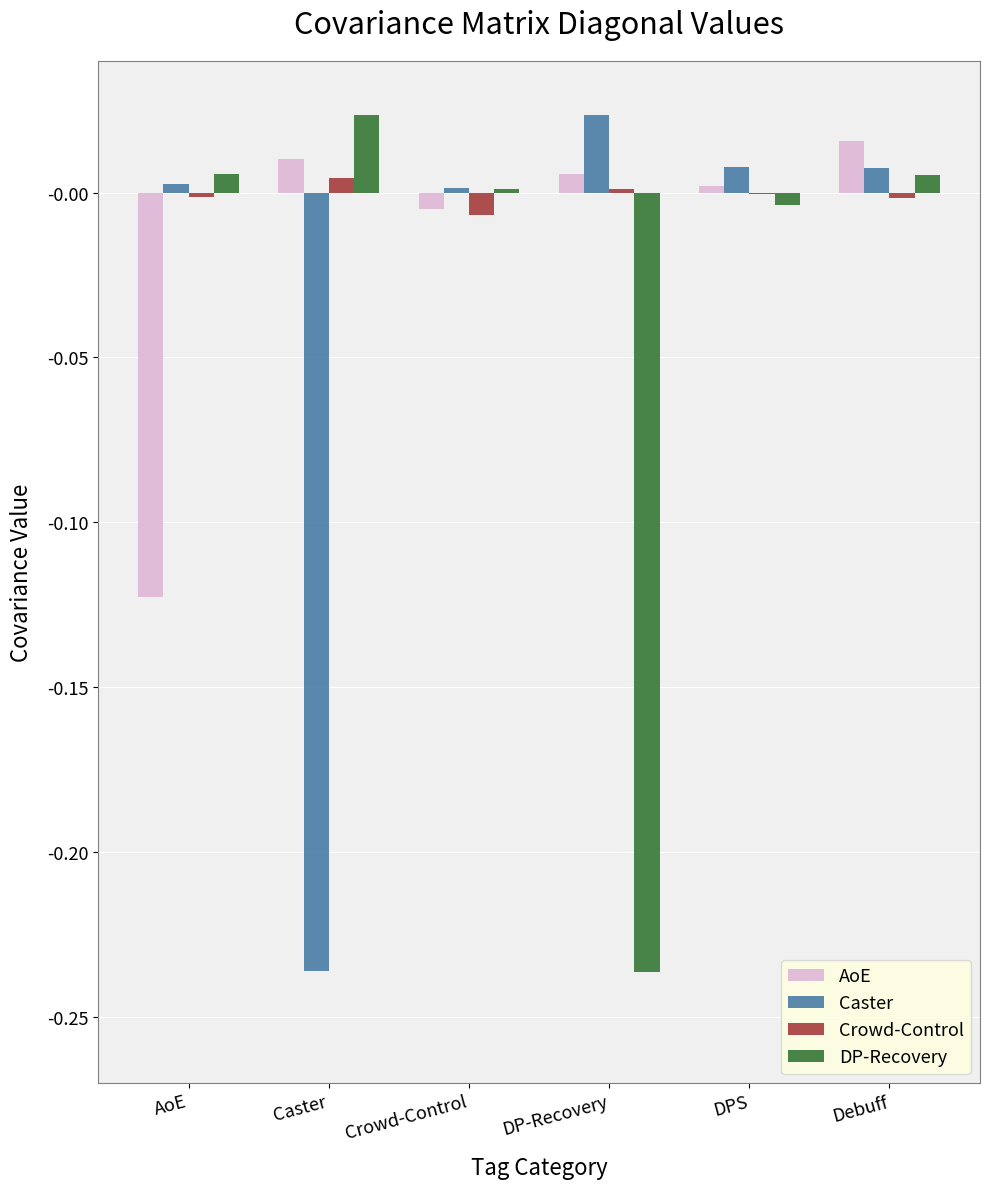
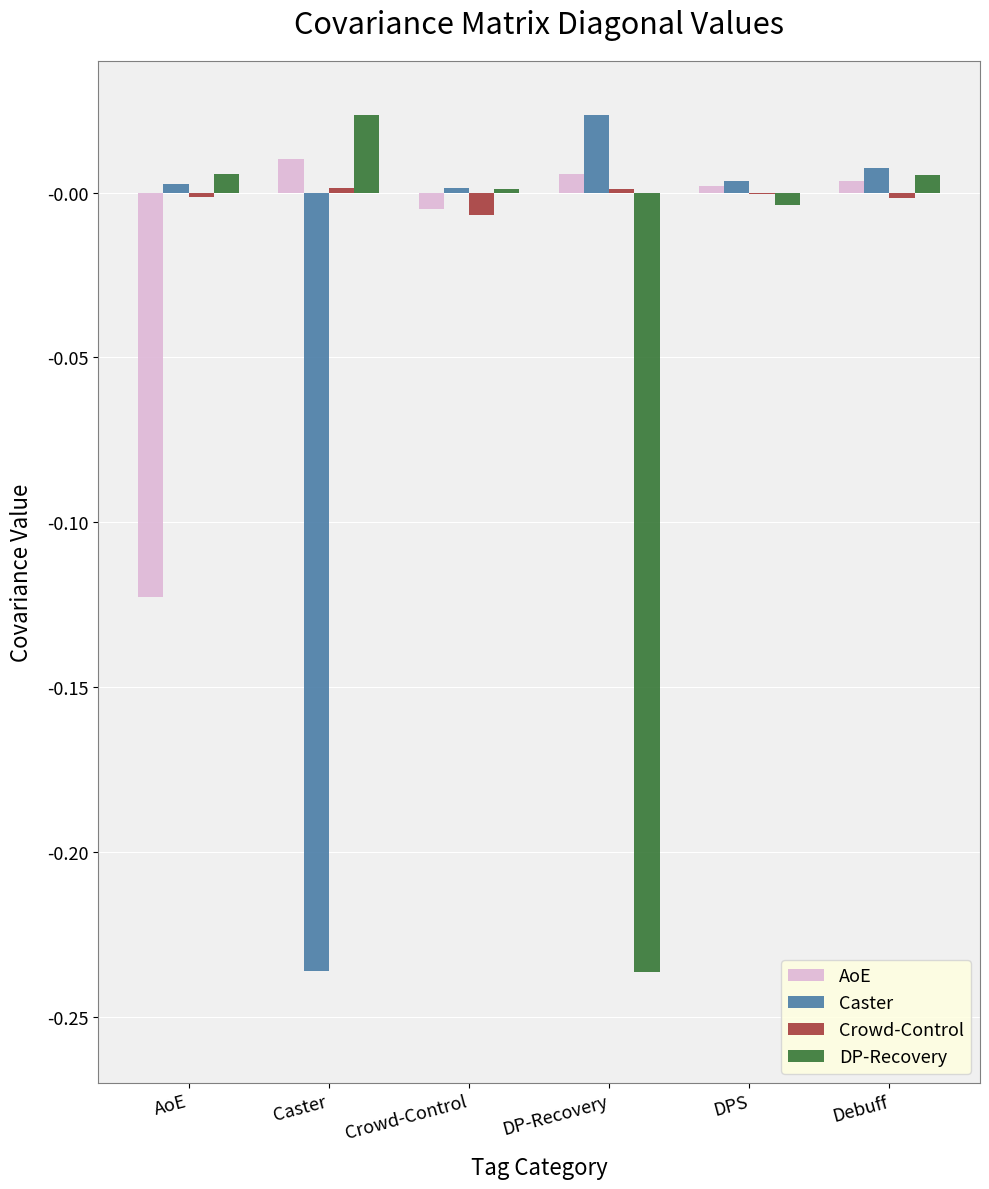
  {
    "AoE": {
      "AoE": -0.123,
      "Caster": 0.010,
      "Crowd-Control": -0.005,
      "DP-Recovery": 0.006,
      "DPS": 0.002,
-     "Debuff": 0.016
+     "Debuff": 0.003
    },
    "Caster": {
      "AoE": 0.003,
      "Caster": -0.236,
      "Crowd-Control": 0.001,
      "DP-Recovery": 0.024,
-     "DPS": 0.008,
+     "DPS": 0.004,
      "Debuff": 0.007
    },
    "Crowd-Control": {
      "AoE": -0.001,
-     "Caster": 0.005,
+     "Caster": 0.001,
      "Crowd-Control": -0.007,
      "DP-Recovery": 0.001,
      "Debuff": -0.002
    },
    "DP-Recovery": {
      "AoE": 0.006,
      "Caster": 0.024,
      "Crowd-Control": 0.001,
      "DP-Recovery": -0.237,
      "DPS": -0.004,
      "Debuff": 0.005
    }
  }
